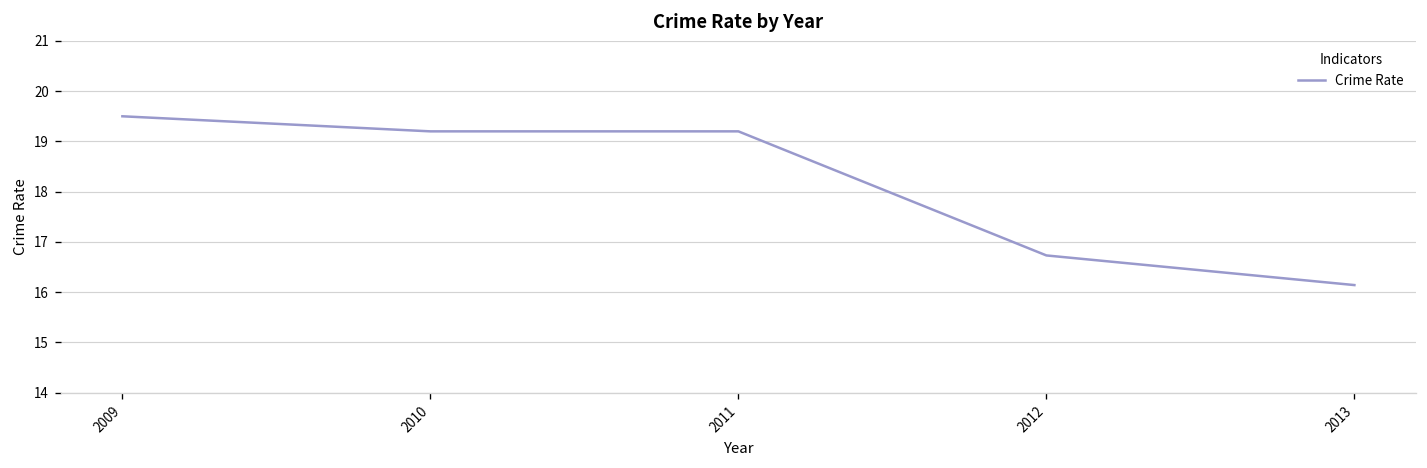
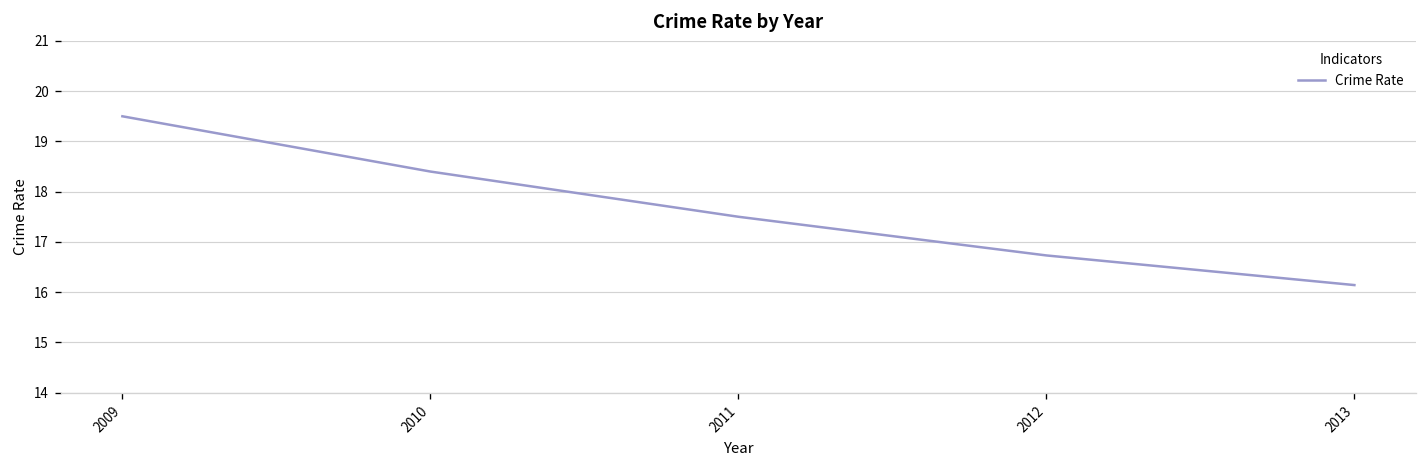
  {
    "2009": 19.5,
-   "2010": 19.2,
-   "2011": 19.2,
+   "2010": 18.4,
+   "2011": 17.5,
    "2012": 16.7,
    "2013": 16.1
  }
